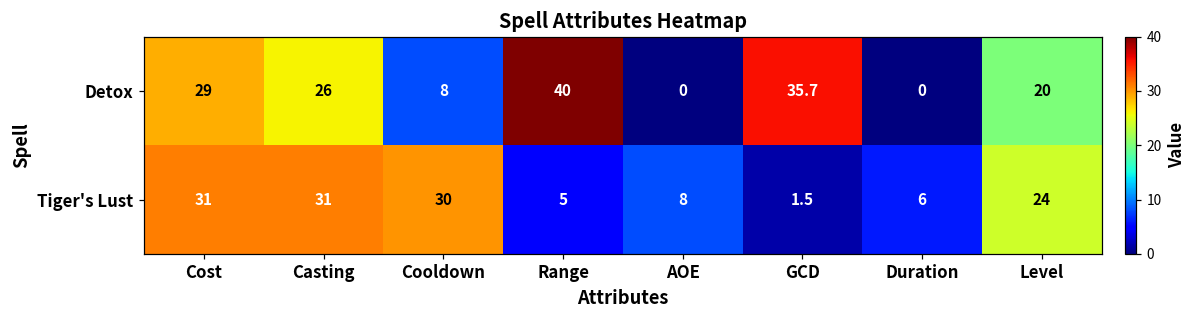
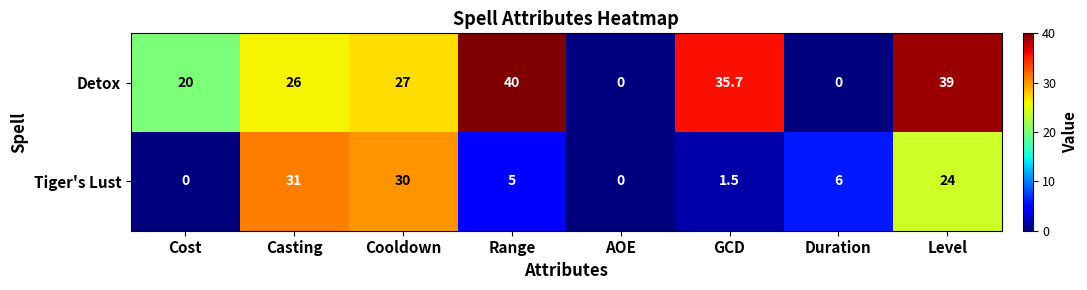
  {
    "Detox": {
-     "Cost": 29,
+     "Cost": 20,
      "Casting": 26,
-     "Cooldown": 8,
+     "Cooldown": 27,
      "Range": 40,
      "AOE": 0,
      "GCD": 35.7,
      "Duration": 0,
-     "Level": 20
+     "Level": 39
    },
    "Tiger's Lust": {
-     "Cost": 31,
+     "Cost": 0,
      "Casting": 31,
      "Cooldown": 30,
      "Range": 5,
-     "AOE": 8,
+     "AOE": 0,
      "GCD": 1.5,
      "Duration": 6,
      "Level": 24
    }
  }
